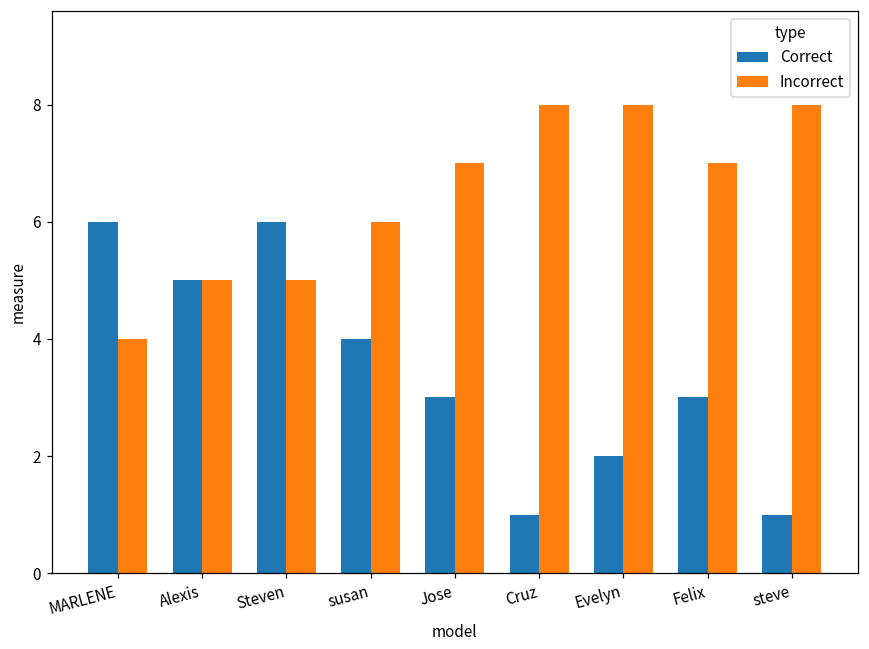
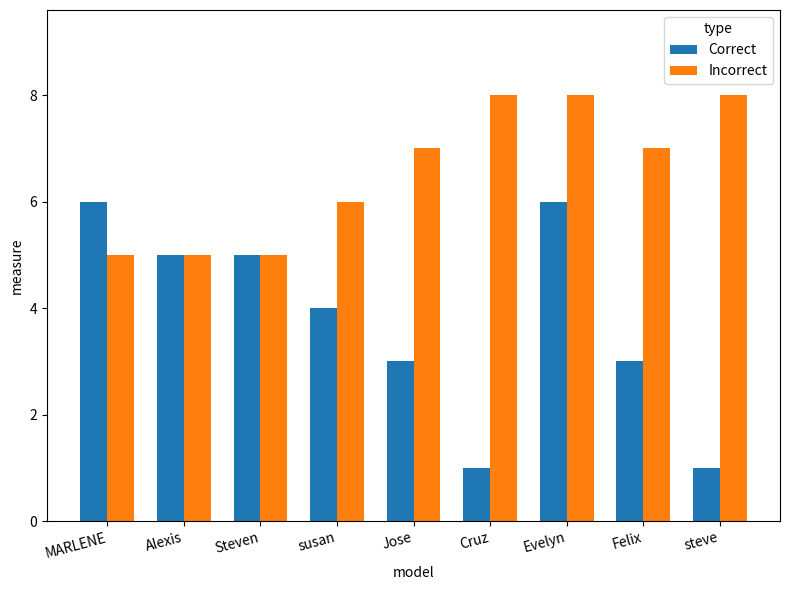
  {
    "Correct": {
      "MARLENE": 6,
      "Alexis": 5,
-     "Steven": 6,
+     "Steven": 5,
      "susan": 4,
      "Jose": 3,
      "Cruz": 1,
-     "Evelyn": 2,
+     "Evelyn": 6,
      "Felix": 3,
      "steve": 1
    },
    "Incorrect": {
-     "MARLENE": 4,
+     "MARLENE": 5,
      "Alexis": 5,
      "Steven": 5,
      "susan": 6,
      "Jose": 7,
      "Cruz": 8,
      "Evelyn": 8,
      "Felix": 7,
      "steve": 8
    }
  }
